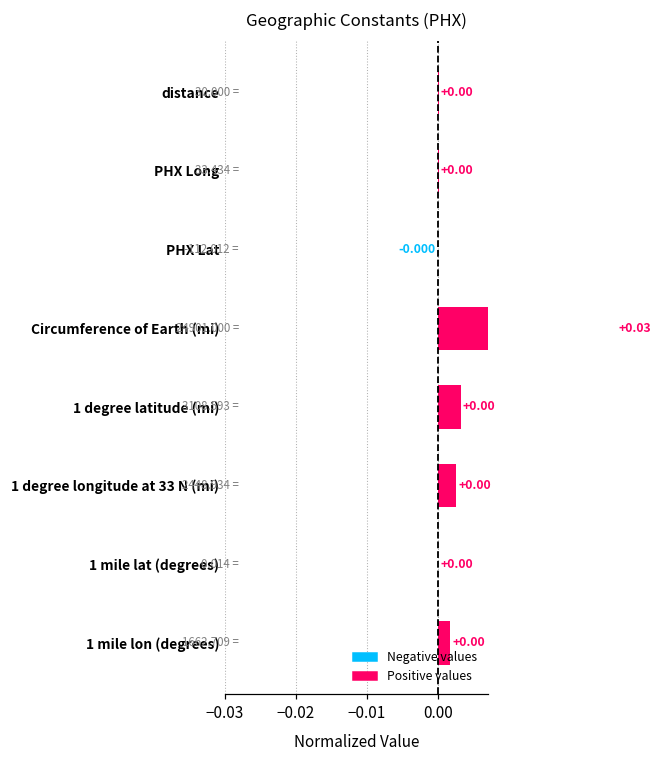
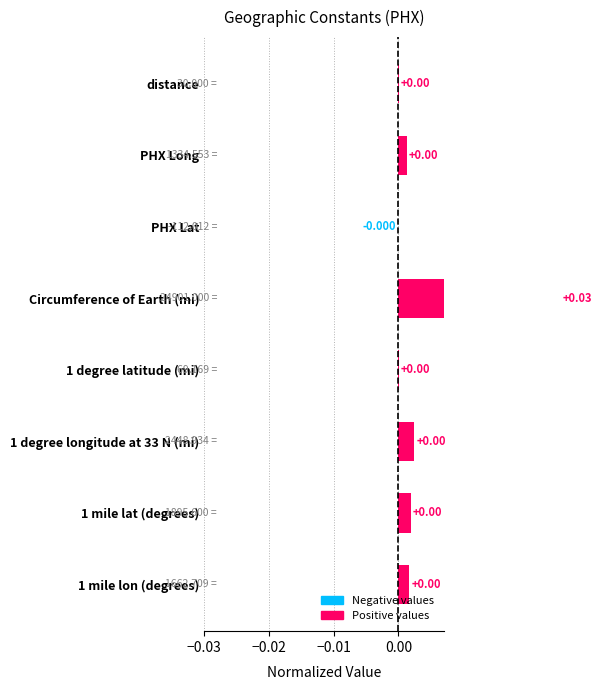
  {
    "distance": "+0.00",
-   "PHX Long": "33.434",
+   "PHX Long": "1334.553",
    "PHX Lat": "-0.000",
-   "1 degree latitude (mi)": "3108.593",
+   "1 degree latitude (mi)": "69.169",
    "1 degree longitude at 33 N (mi)": "+0.00",
-   "1 mile lat (degrees)": "0.014",
+   "1 mile lat (degrees)": "1895.600",
    "1 mile lon (degrees)": "+0.00"
  }
